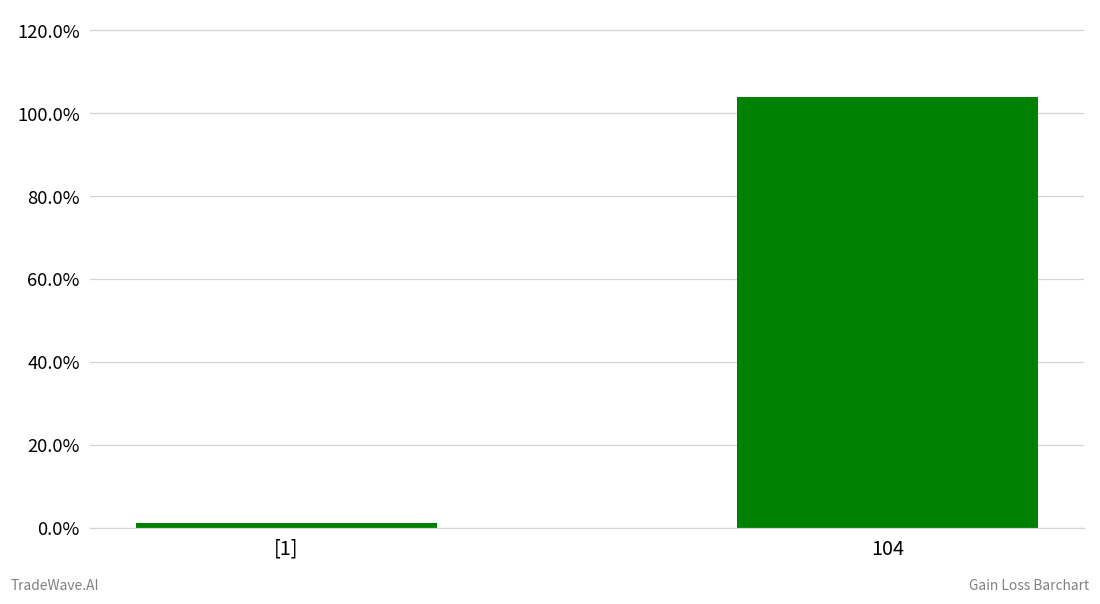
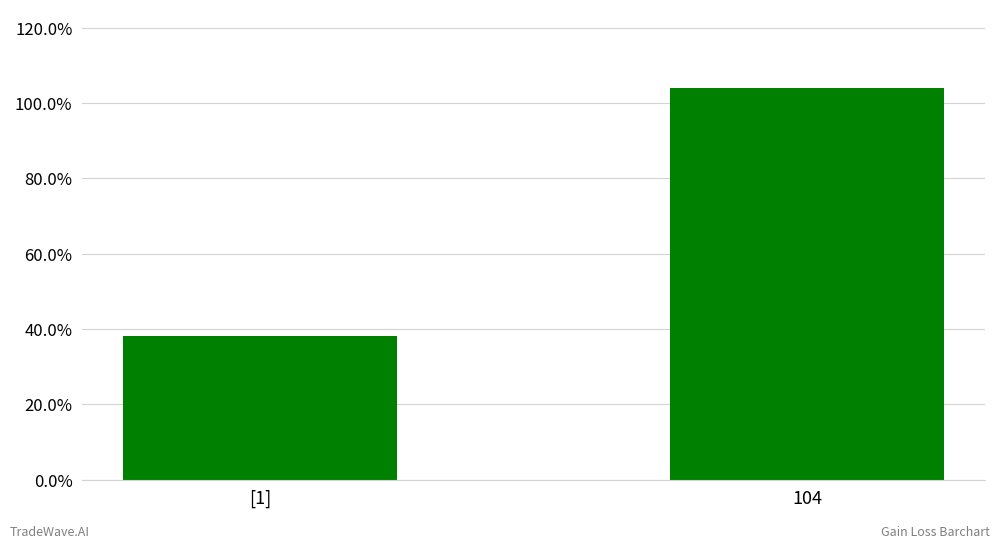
  {
-   "[1]": "1%",
+   "[1]": "38%",
    "104": "104%"
  }
